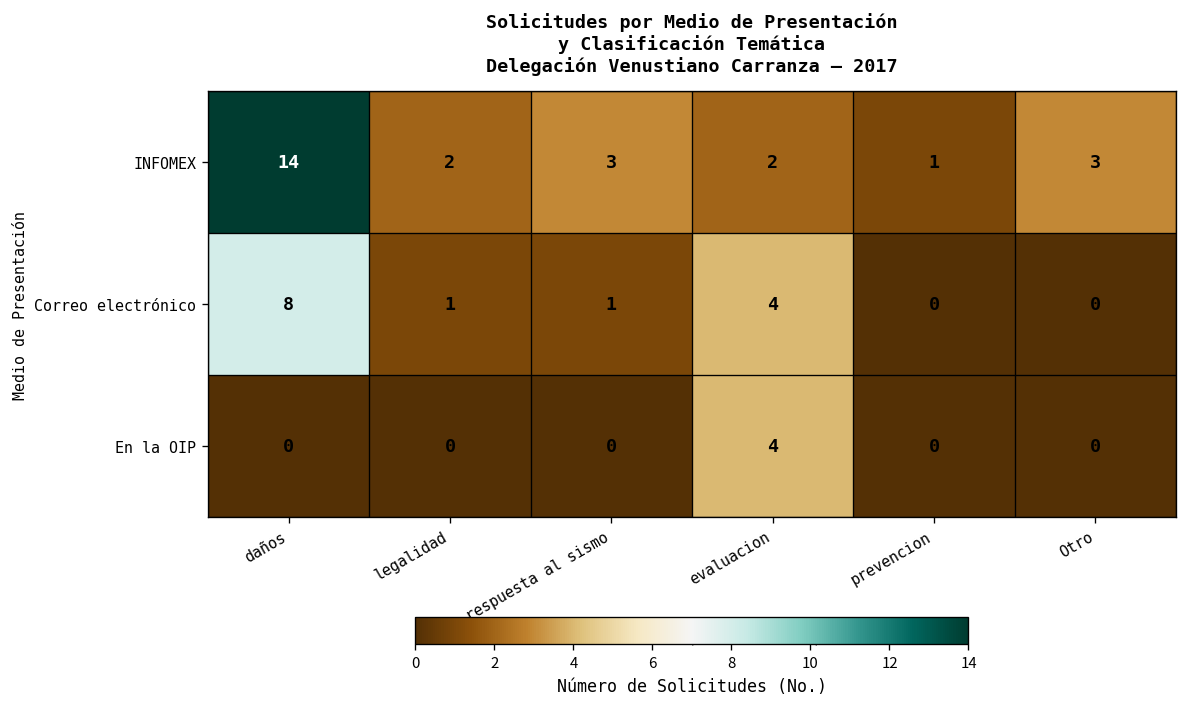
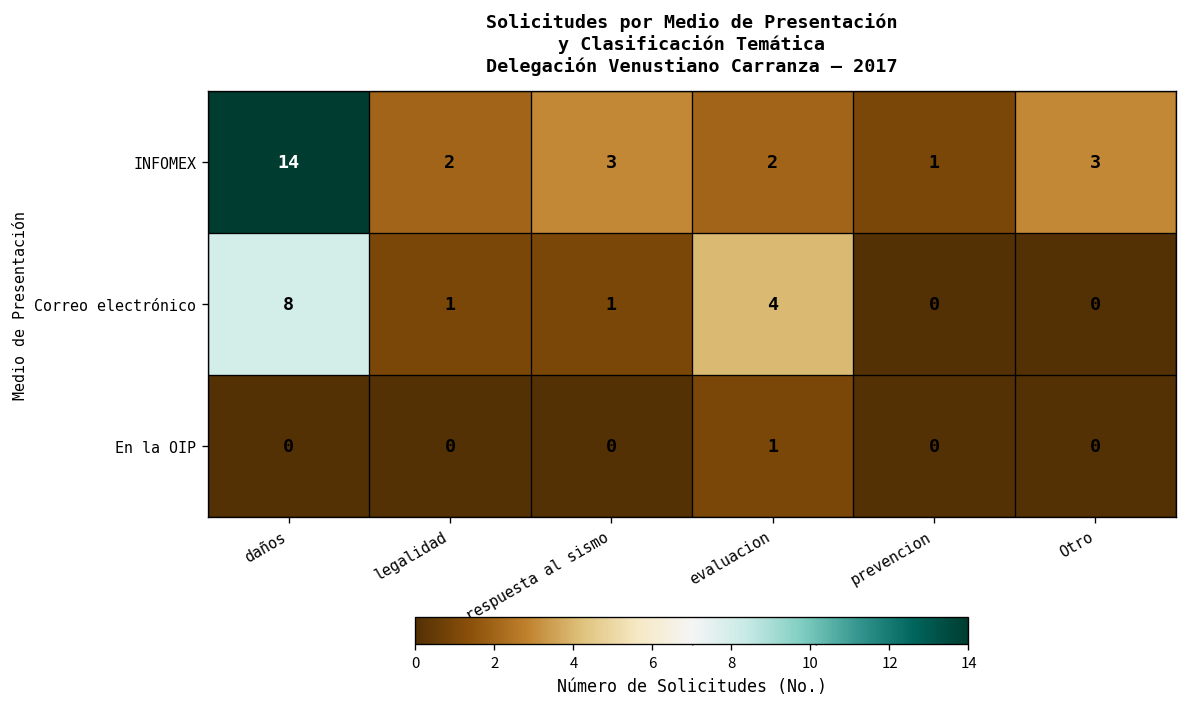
  {
    "INFOMEX": {
      "daños": 14,
      "legalidad": 2,
      "respuesta al sismo": 3,
      "evaluacion": 2,
      "prevencion": 1,
      "Otro": 3
    },
    "Correo electrónico": {
      "daños": 8,
      "legalidad": 1,
      "respuesta al sismo": 1,
      "evaluacion": 4,
      "prevencion": 0,
      "Otro": 0
    },
    "En la OIP": {
      "daños": 0,
      "legalidad": 0,
      "respuesta al sismo": 0,
-     "evaluacion": 4,
+     "evaluacion": 1,
      "prevencion": 0,
      "Otro": 0
    }
  }
